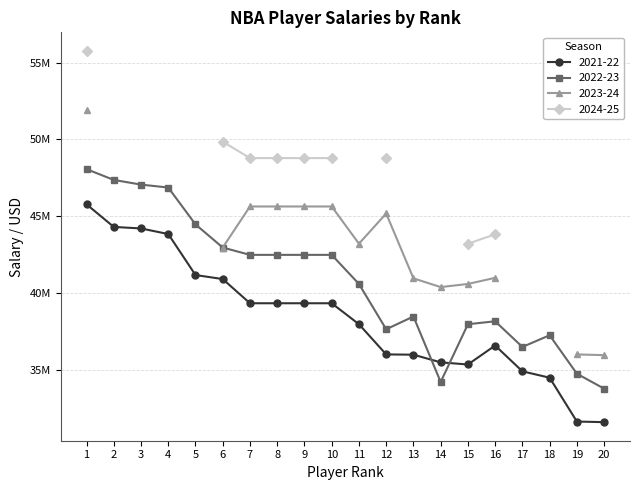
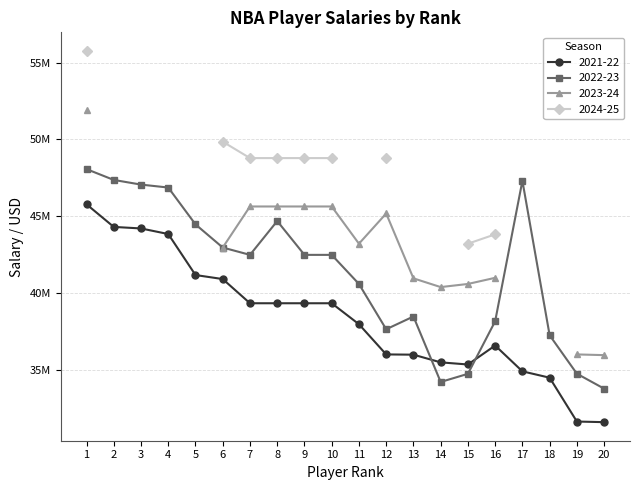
  {
    "2021-22": {
      "1": 45800000,
      "2": 44300000,
      "3": 44200000,
      "4": 43800000,
      "5": 41200000,
      "6": 40900000,
      "7": 39300000,
      "8": 39300000,
      "9": 39300000,
      "10": 39300000,
      "11": 38000000,
      "12": 36000000,
      "13": 36000000,
      "14": 35500000,
      "15": 35400000,
      "16": 36600000,
      "17": 34900000,
      "18": 34500000,
      "19": 31700000,
      "20": 31600000
    },
    "2022-23": {
      "1": 48100000,
      "2": 47400000,
      "3": 47100000,
      "4": 46900000,
      "5": 44500000,
      "7": 42500000,
-     "8": 42500000,
+     "8": 44700000,
      "9": 42500000,
      "10": 42500000,
      "11": 40600000,
      "12": 37700000,
      "13": 38500000,
      "14": 34200000,
-     "15": 38000000,
+     "15": 34800000,
      "16": 38200000,
-     "17": 36500000,
+     "17": 47300000,
      "18": 37300000,
      "19": 34800000,
      "20": 33800000
    },
    "2023-24": {
      "1": 51900000,
      "7": 45600000,
      "8": 45600000,
      "9": 45600000,
      "10": 45600000,
      "11": 43200000,
      "12": 45200000,
      "13": 41000000,
      "14": 40400000,
      "15": 40600000,
      "16": 41000000,
      "19": 36000000,
      "20": 36000000
    },
    "2024-25": {
      "1": 55800000,
      "6": 49900000,
      "7": 48800000,
      "8": 48800000,
      "9": 48800000,
      "10": 48800000,
      "12": 48800000,
      "15": 43200000,
      "16": 43800000
    }
  }
